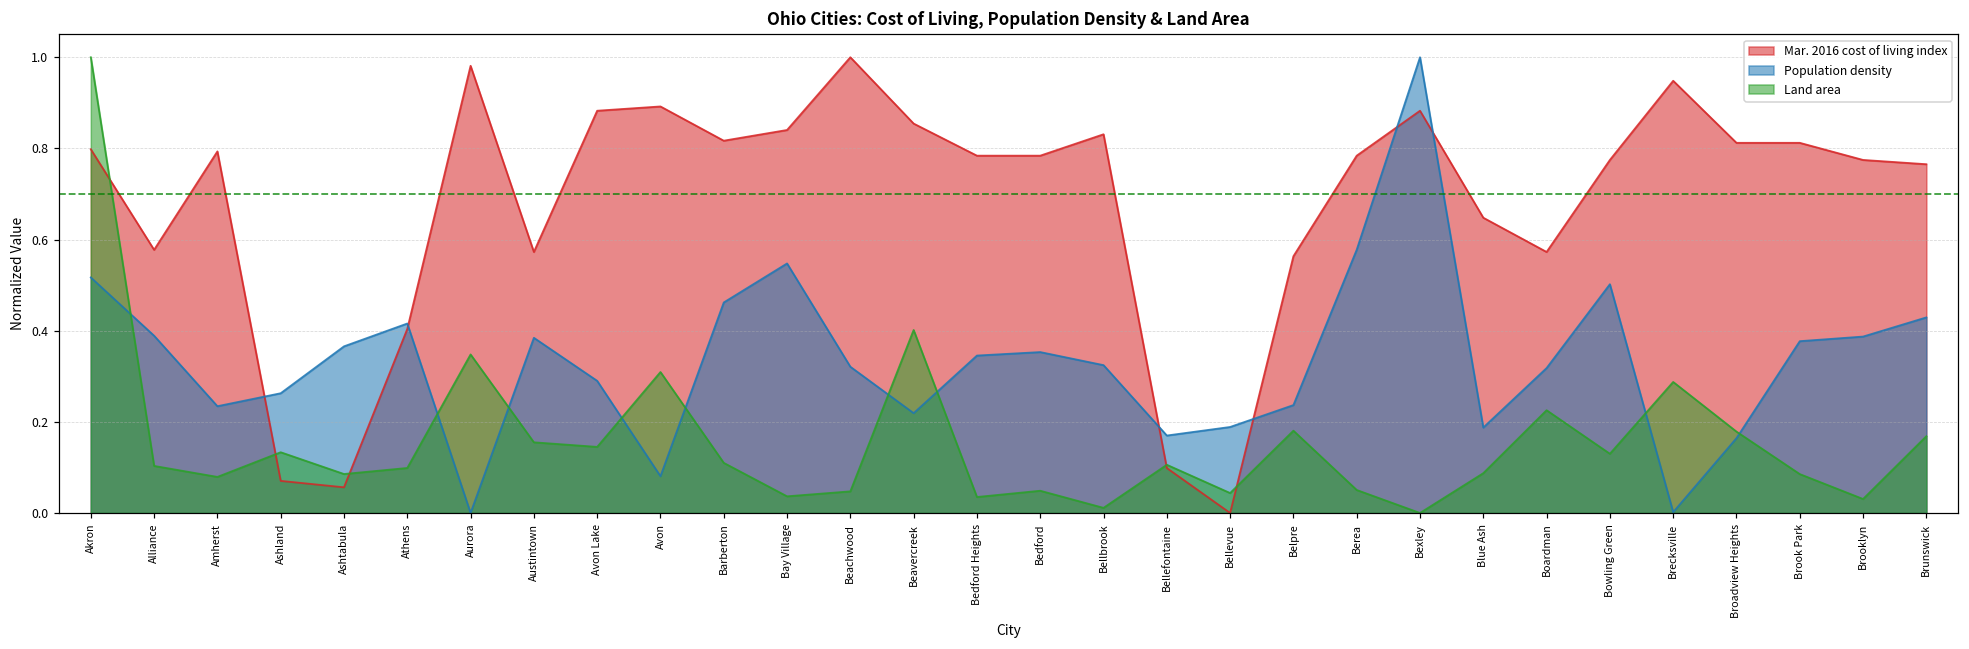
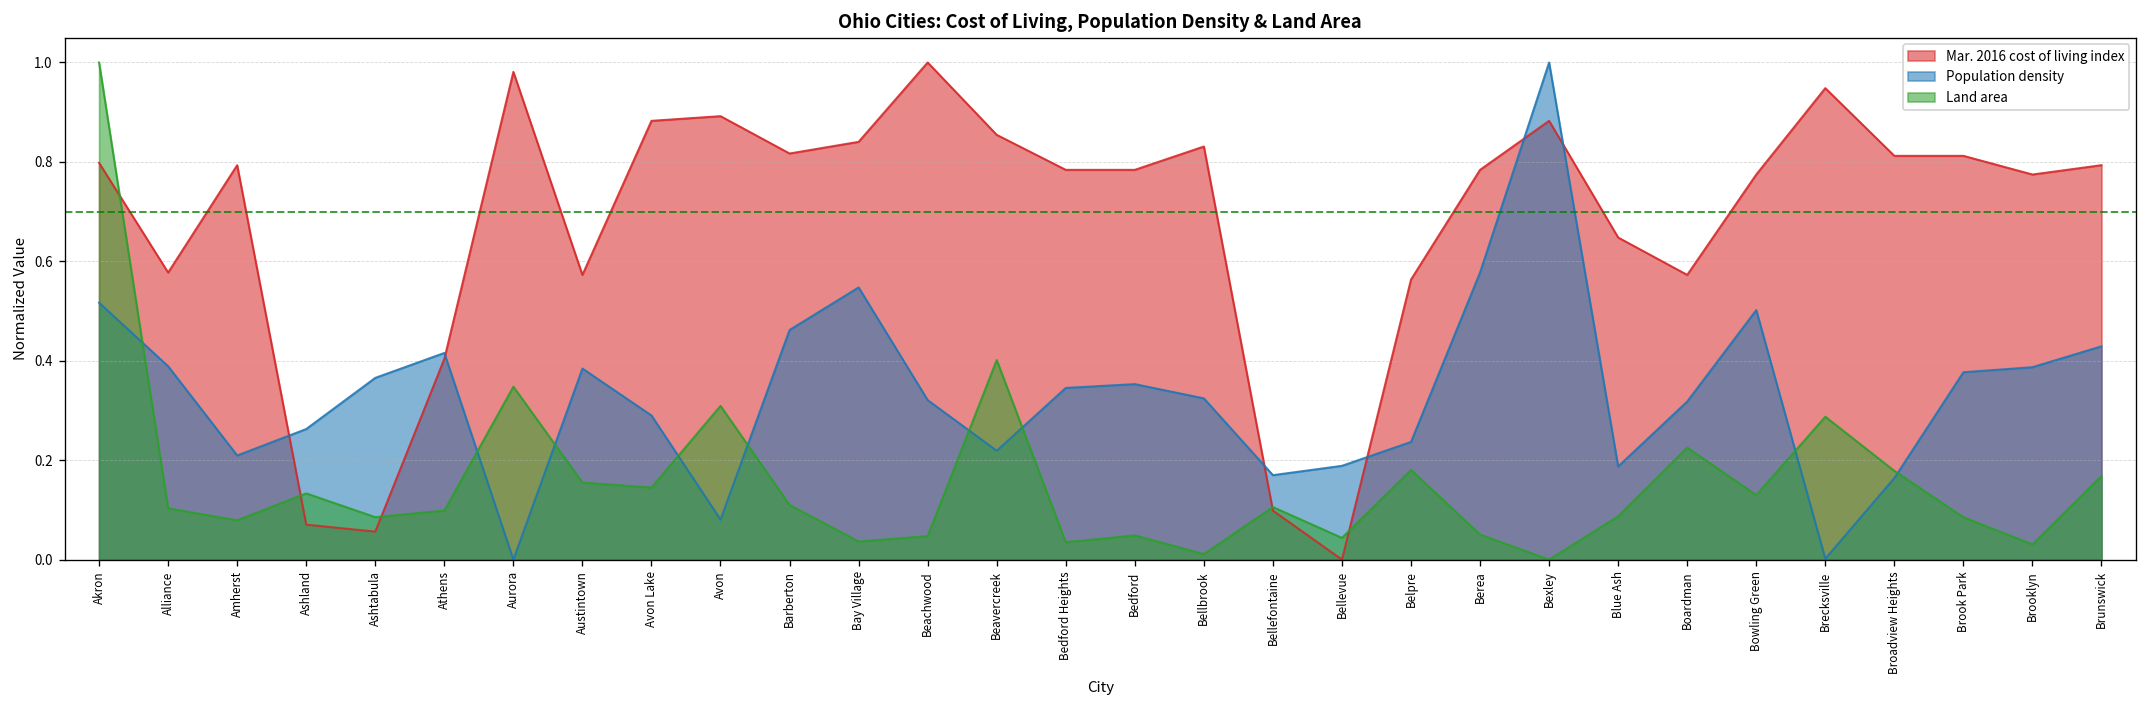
  {
    "Mar. 2016 cost of living index": {
      "Akron": 0.80,
      "Alliance": 0.58,
      "Amherst": 0.79,
      "Ashland": 0.07,
      "Ashtabula": 0.06,
      "Athens": 0.40,
      "Aurora": 0.98,
      "Austintown": 0.57,
      "Avon Lake": 0.88,
      "Avon": 0.89,
      "Barberton": 0.82,
      "Bay Village": 0.84,
      "Beachwood": 1.00,
      "Beavercreek": 0.85,
      "Bedford Heights": 0.78,
      "Bedford": 0.78,
      "Bellbrook": 0.83,
      "Bellefontaine": 0.10,
      "Bellevue": 0.00,
      "Belpre": 0.56,
      "Berea": 0.78,
      "Bexley": 0.88,
      "Blue Ash": 0.65,
      "Boardman": 0.57,
      "Bowling Green": 0.77,
      "Brecksville": 0.95,
      "Broadview Heights": 0.81,
      "Brook Park": 0.81,
      "Brooklyn": 0.77,
-     "Brunswick": 0.77
+     "Brunswick": 0.79
    },
    "Population density": {
      "Akron": 0.52,
      "Alliance": 0.39,
-     "Amherst": 0.23,
+     "Amherst": 0.21,
      "Ashland": 0.26,
      "Ashtabula": 0.37,
      "Athens": 0.42,
      "Aurora": 0.00,
      "Austintown": 0.38,
      "Avon Lake": 0.29,
      "Avon": 0.08,
      "Barberton": 0.46,
      "Bay Village": 0.55,
      "Beachwood": 0.32,
      "Beavercreek": 0.22,
      "Bedford Heights": 0.35,
      "Bedford": 0.35,
      "Bellbrook": 0.32,
      "Bellefontaine": 0.17,
      "Bellevue": 0.19,
      "Belpre": 0.24,
      "Berea": 0.58,
      "Bexley": 1.00,
      "Blue Ash": 0.19,
      "Boardman": 0.32,
      "Bowling Green": 0.50,
      "Brecksville": 0.00,
      "Broadview Heights": 0.16,
      "Brook Park": 0.38,
      "Brooklyn": 0.39,
      "Brunswick": 0.43
    },
    "Land area": {
      "Akron": 1.00,
      "Alliance": 0.10,
      "Amherst": 0.08,
      "Ashland": 0.13,
      "Ashtabula": 0.09,
      "Athens": 0.10,
      "Aurora": 0.35,
      "Austintown": 0.16,
      "Avon Lake": 0.15,
      "Avon": 0.31,
      "Barberton": 0.11,
      "Bay Village": 0.04,
      "Beachwood": 0.05,
      "Beavercreek": 0.40,
      "Bedford Heights": 0.04,
      "Bedford": 0.05,
      "Bellbrook": 0.01,
      "Bellefontaine": 0.11,
      "Bellevue": 0.04,
      "Belpre": 0.18,
      "Berea": 0.05,
      "Bexley": 0.00,
      "Blue Ash": 0.09,
      "Boardman": 0.23,
      "Bowling Green": 0.13,
      "Brecksville": 0.29,
      "Broadview Heights": 0.18,
      "Brook Park": 0.09,
      "Brooklyn": 0.03,
      "Brunswick": 0.17
    }
  }
